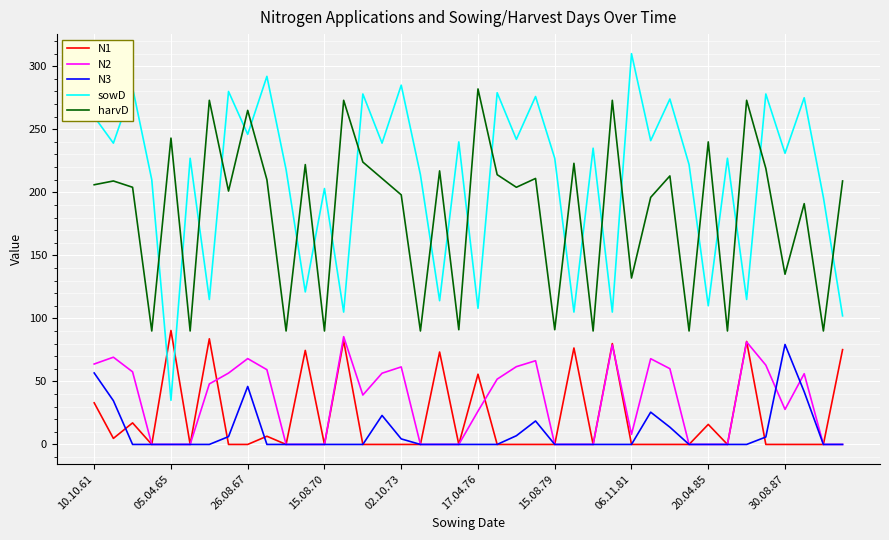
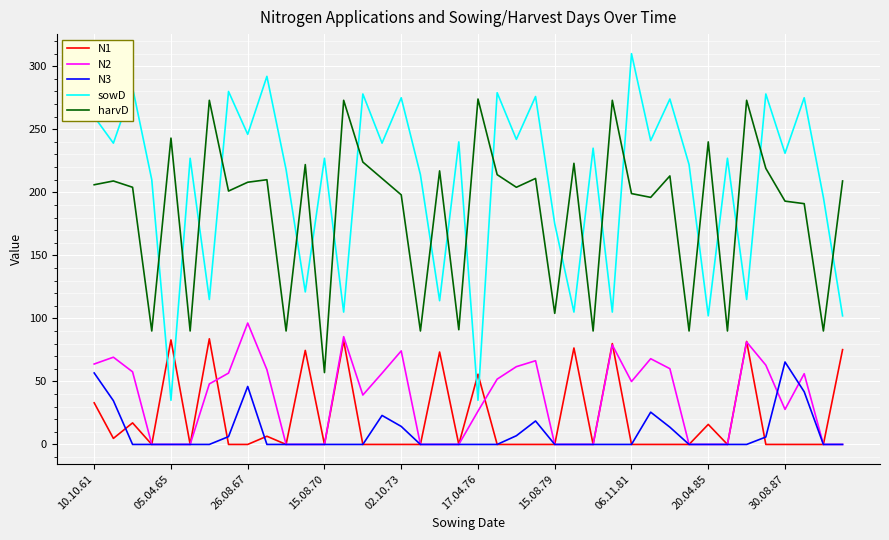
  {
    "N1": {
      "10.10.61": 33,
-     "05.04.65": 90,
+     "05.04.65": 83,
      "26.08.67": 0,
      "02.10.73": 0,
      "17.04.76": 56,
      "20.04.85": 16,
      "30.08.87": 0
    },
    "N2": {
      "10.10.61": 64,
-     "26.08.67": 68,
-     "02.10.73": 62,
+     "26.08.67": 96,
+     "02.10.73": 74,
      "17.04.76": 26,
-     "06.11.81": 8,
+     "06.11.81": 50,
      "30.08.87": 28
    },
    "N3": {
      "10.10.61": 57,
      "26.08.67": 46,
-     "02.10.73": 4,
+     "02.10.73": 14,
      "17.04.76": 0,
-     "30.08.87": 79
+     "30.08.87": 65
    },
    "sowD": {
      "05.04.65": 35,
      "26.08.67": 246,
-     "15.08.70": 203,
-     "02.10.73": 285,
-     "17.04.76": 108,
-     "15.08.79": 227,
+     "15.08.70": 227,
+     "02.10.73": 275,
+     "17.04.76": 35,
+     "15.08.79": 175,
      "06.11.81": 310,
-     "20.04.85": 110,
+     "20.04.85": 102,
      "30.08.87": 231
    },
    "harvD": {
      "10.10.61": 206,
      "05.04.65": 243,
-     "26.08.67": 265,
-     "15.08.70": 90,
+     "26.08.67": 208,
+     "15.08.70": 57,
      "02.10.73": 198,
-     "17.04.76": 282,
-     "15.08.79": 91,
-     "06.11.81": 132,
+     "17.04.76": 274,
+     "15.08.79": 104,
+     "06.11.81": 199,
      "20.04.85": 240,
-     "30.08.87": 135
+     "30.08.87": 193
    }
  }
